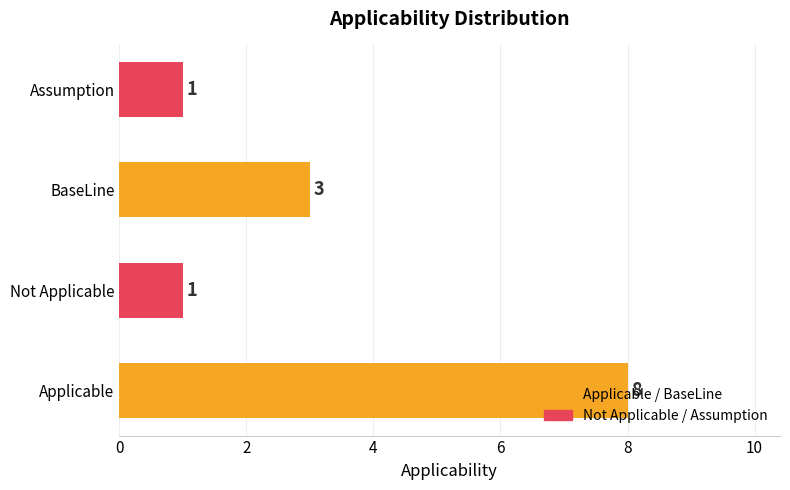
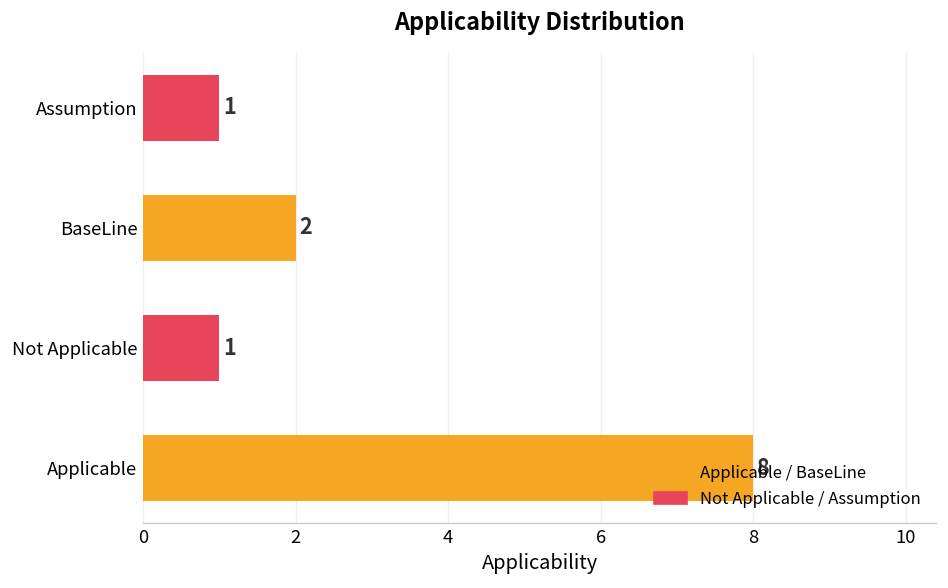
  {
    "Assumption": 1,
-   "BaseLine": 3,
+   "BaseLine": 2,
    "Not Applicable": 1,
    "Applicable": 8
  }
